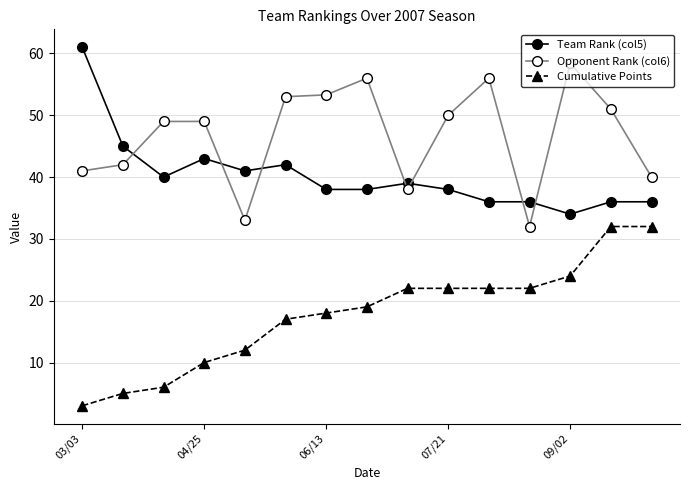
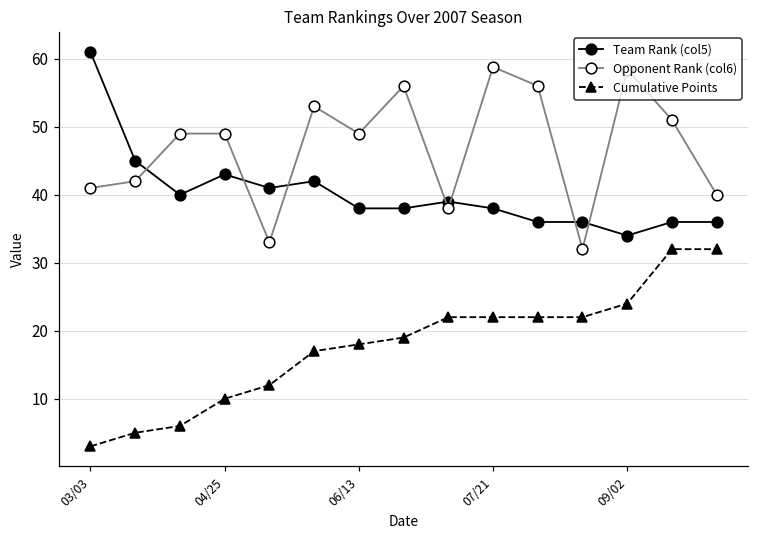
  {
    "Opponent Rank (col6)": {
      "03/03": 41,
      "04/25": 49,
-     "06/13": 53,
-     "07/21": 50
+     "06/13": 49,
+     "07/21": 59
    }
  }
